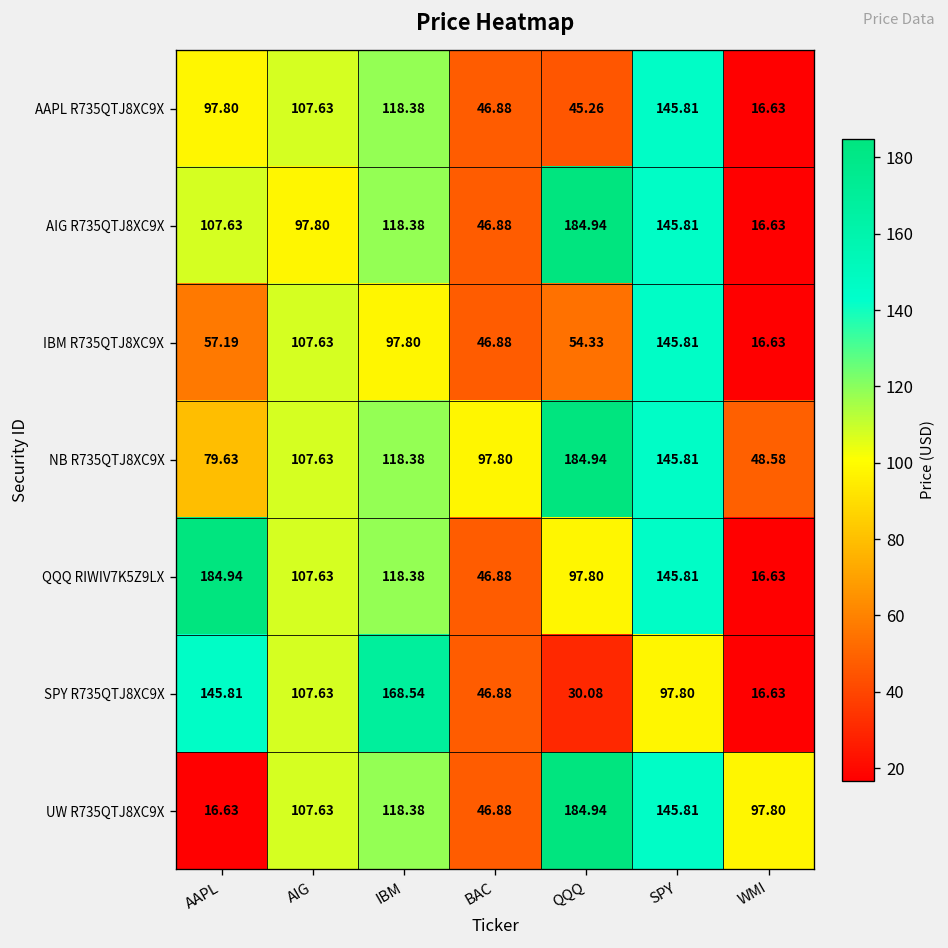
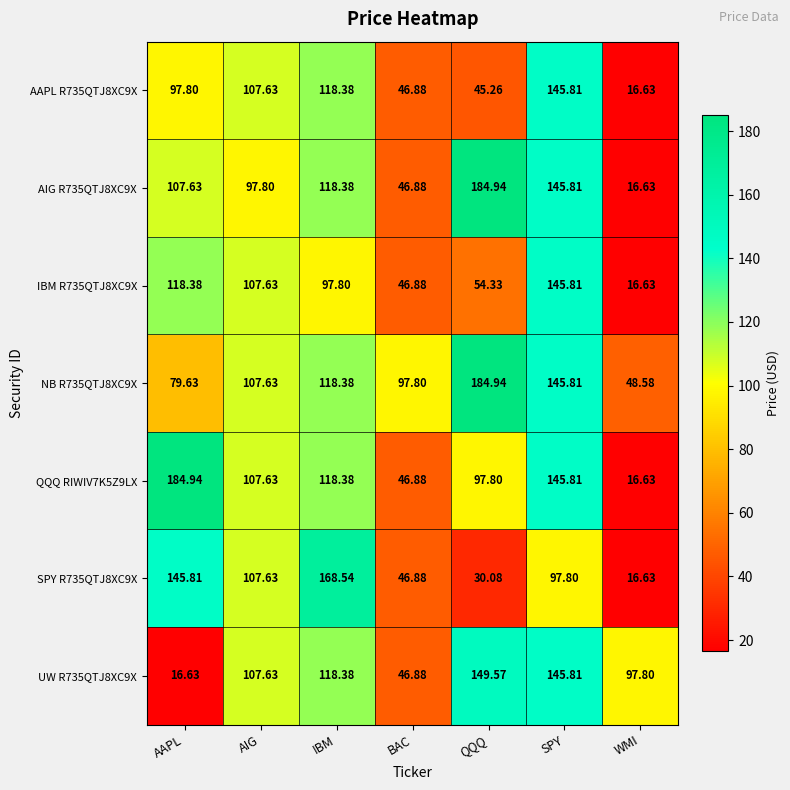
  {
    "AAPL R735QTJ8XC9X": {
      "AAPL": 97.80,
      "AIG": 107.63,
      "IBM": 118.38,
      "BAC": 46.88,
      "QQQ": 45.26,
      "SPY": 145.81,
      "WMI": 16.63
    },
    "AIG R735QTJ8XC9X": {
      "AAPL": 107.63,
      "AIG": 97.80,
      "IBM": 118.38,
      "BAC": 46.88,
      "QQQ": 184.94,
      "SPY": 145.81,
      "WMI": 16.63
    },
    "IBM R735QTJ8XC9X": {
-     "AAPL": 57.19,
+     "AAPL": 118.38,
      "AIG": 107.63,
      "IBM": 97.80,
      "BAC": 46.88,
      "QQQ": 54.33,
      "SPY": 145.81,
      "WMI": 16.63
    },
    "NB R735QTJ8XC9X": {
      "AAPL": 79.63,
      "AIG": 107.63,
      "IBM": 118.38,
      "BAC": 97.80,
      "QQQ": 184.94,
      "SPY": 145.81,
      "WMI": 48.58
    },
    "QQQ RIWIV7K5Z9LX": {
      "AAPL": 184.94,
      "AIG": 107.63,
      "IBM": 118.38,
      "BAC": 46.88,
      "QQQ": 97.80,
      "SPY": 145.81,
      "WMI": 16.63
    },
    "SPY R735QTJ8XC9X": {
      "AAPL": 145.81,
      "AIG": 107.63,
      "IBM": 168.54,
      "BAC": 46.88,
      "QQQ": 30.08,
      "SPY": 97.80,
      "WMI": 16.63
    },
    "UW R735QTJ8XC9X": {
      "AAPL": 16.63,
      "AIG": 107.63,
      "IBM": 118.38,
      "BAC": 46.88,
-     "QQQ": 184.94,
+     "QQQ": 149.57,
      "SPY": 145.81,
      "WMI": 97.80
    }
  }
